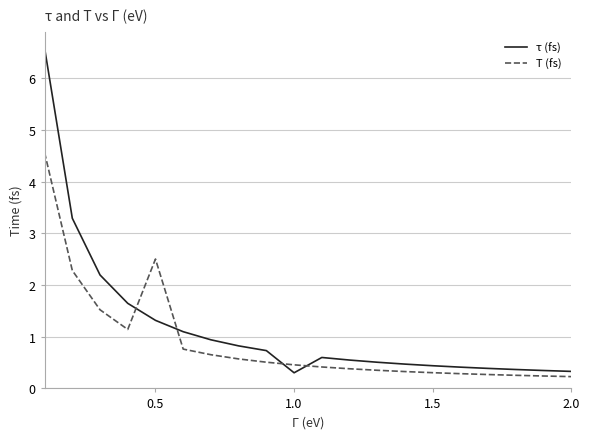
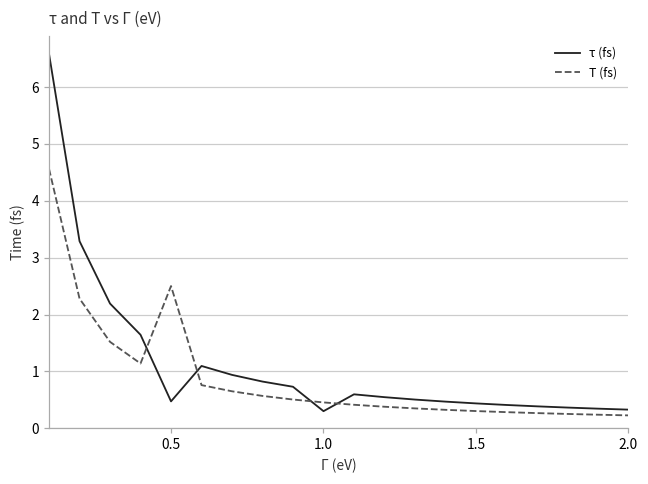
  {
    "τ (fs)": {
-     "0.5": 1.3,
+     "0.5": 0.5,
      "1.0": 0.3,
      "1.5": 0.4,
      "2.0": 0.3
    },
    "T (fs)": {
      "0.5": 2.5,
      "1.0": 0.5,
      "1.5": 0.3,
      "2.0": 0.2
    }
  }
